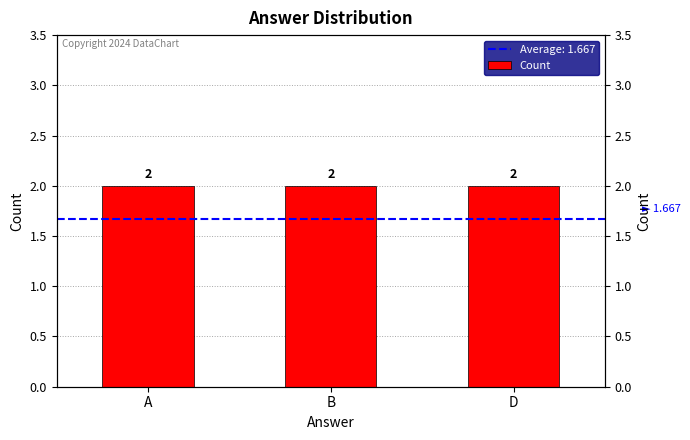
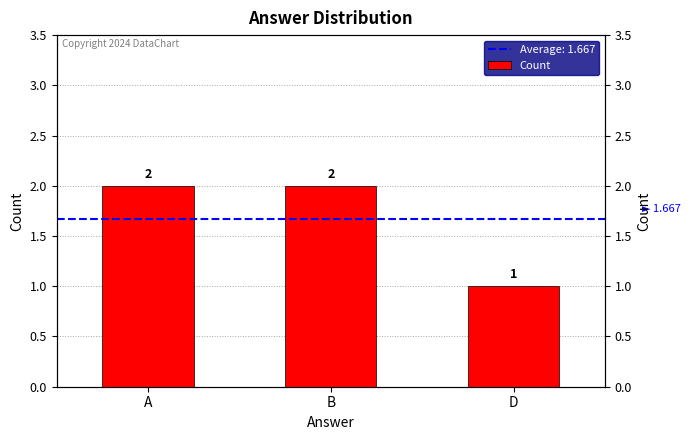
  {
    "A": 2,
    "B": 2,
-   "D": 2
+   "D": 1
  }
